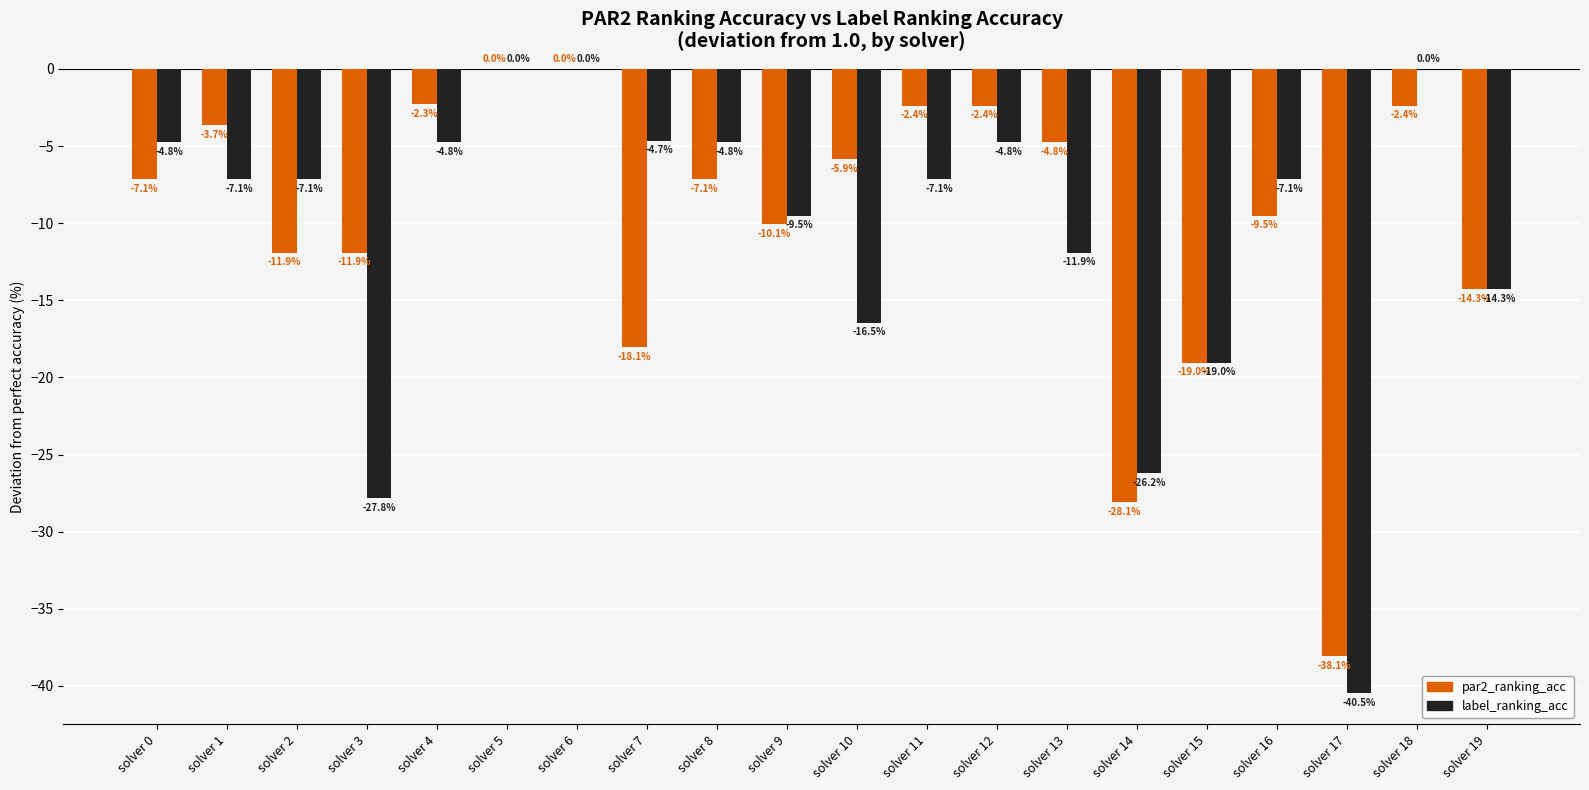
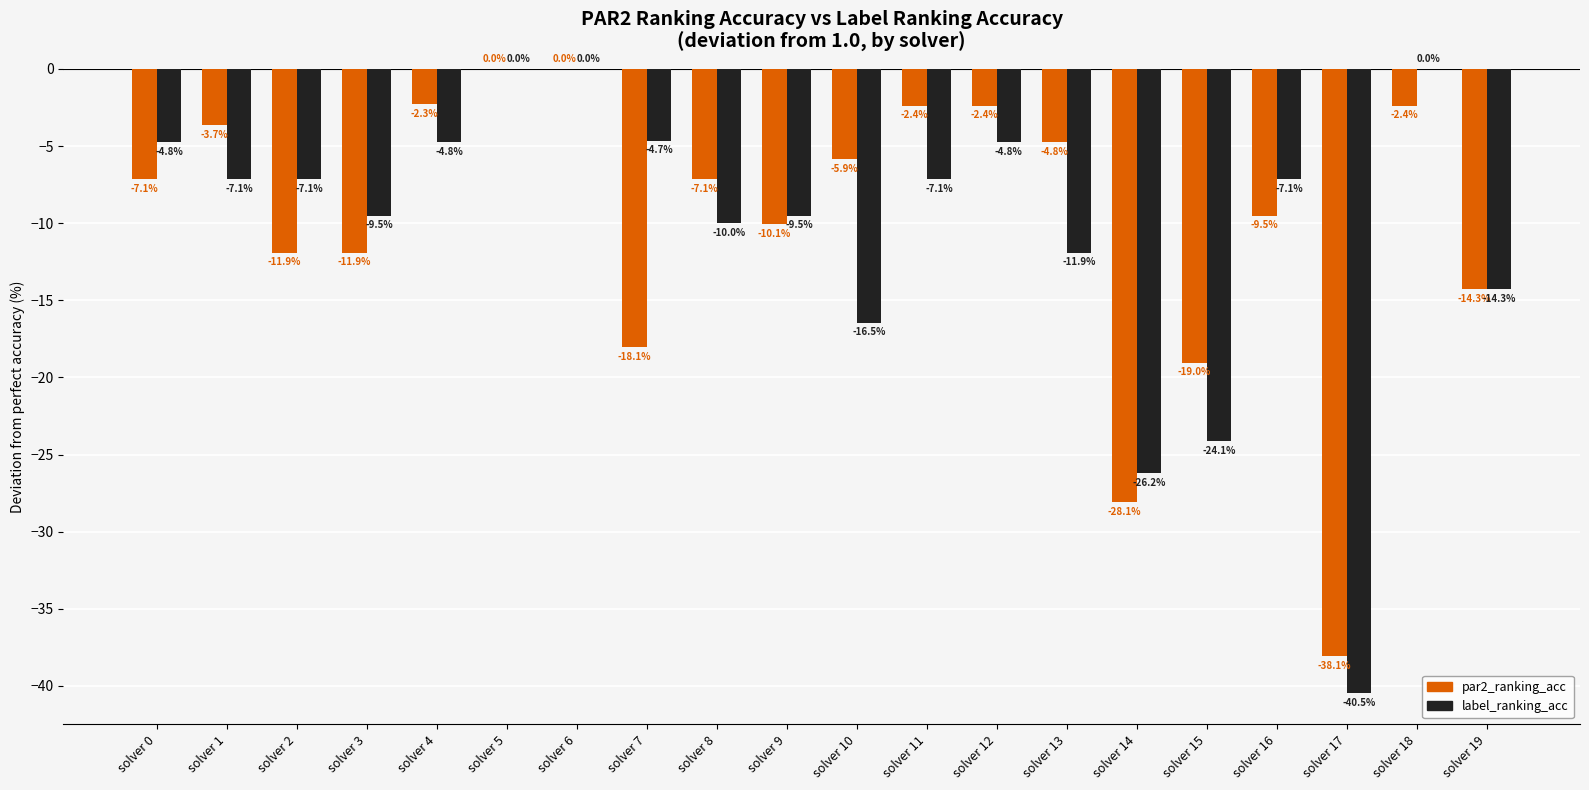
  {
    "par2_ranking_acc": {
      "solver 0": "-7.1%",
      "solver 1": "-3.7%",
      "solver 2": "-11.9%",
      "solver 3": "-11.9%",
      "solver 4": "-2.3%",
      "solver 5": "0.0%",
      "solver 6": "0.0%",
      "solver 7": "-18.1%",
      "solver 8": "-7.1%",
      "solver 9": "-10.1%",
      "solver 10": "-5.9%",
      "solver 11": "-2.4%",
      "solver 12": "-2.4%",
      "solver 13": "-4.8%",
      "solver 14": "-28.1%",
      "solver 15": "-19.0%",
      "solver 16": "-9.5%",
      "solver 17": "-38.1%",
      "solver 18": "-2.4%"
    },
    "label_ranking_acc": {
      "solver 0": "-4.8%",
      "solver 1": "-7.1%",
      "solver 2": "-7.1%",
-     "solver 3": "-27.8%",
+     "solver 3": "-9.5%",
      "solver 4": "-4.8%",
      "solver 5": "0.0%",
      "solver 6": "0.0%",
      "solver 7": "-4.7%",
-     "solver 8": "-4.8%",
+     "solver 8": "-10.0%",
      "solver 9": "-9.5%",
      "solver 10": "-16.5%",
      "solver 11": "-7.1%",
      "solver 12": "-4.8%",
      "solver 13": "-11.9%",
      "solver 14": "-26.2%",
-     "solver 15": "-19.0%",
+     "solver 15": "-24.1%",
      "solver 16": "-7.1%",
      "solver 17": "-40.5%",
      "solver 18": "0.0%"
    }
  }
